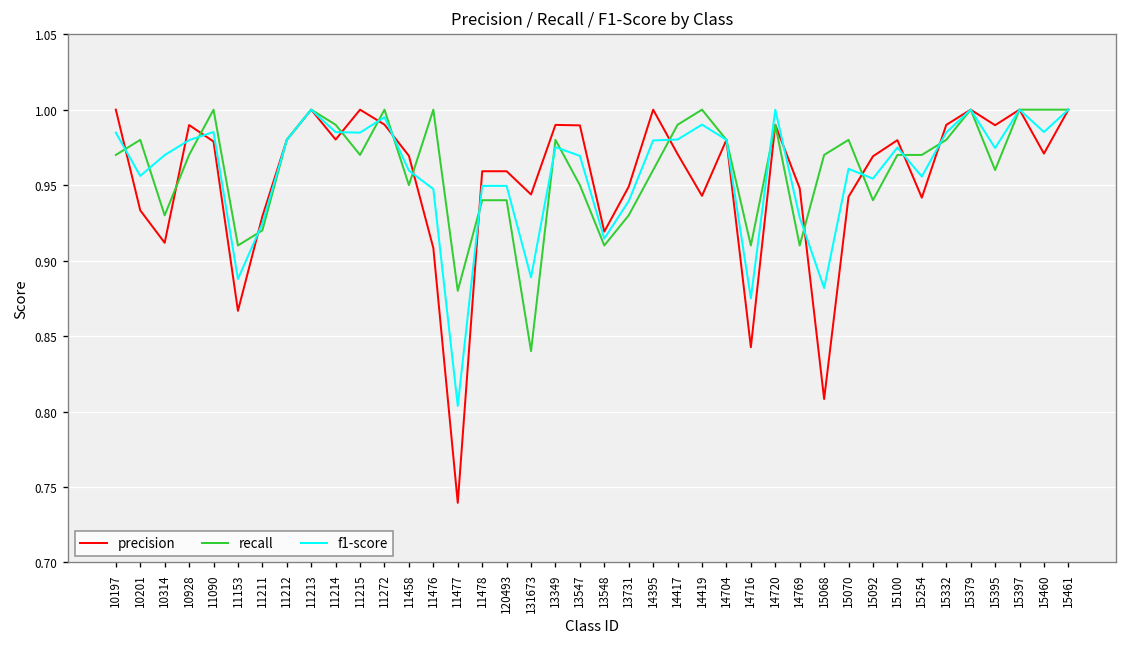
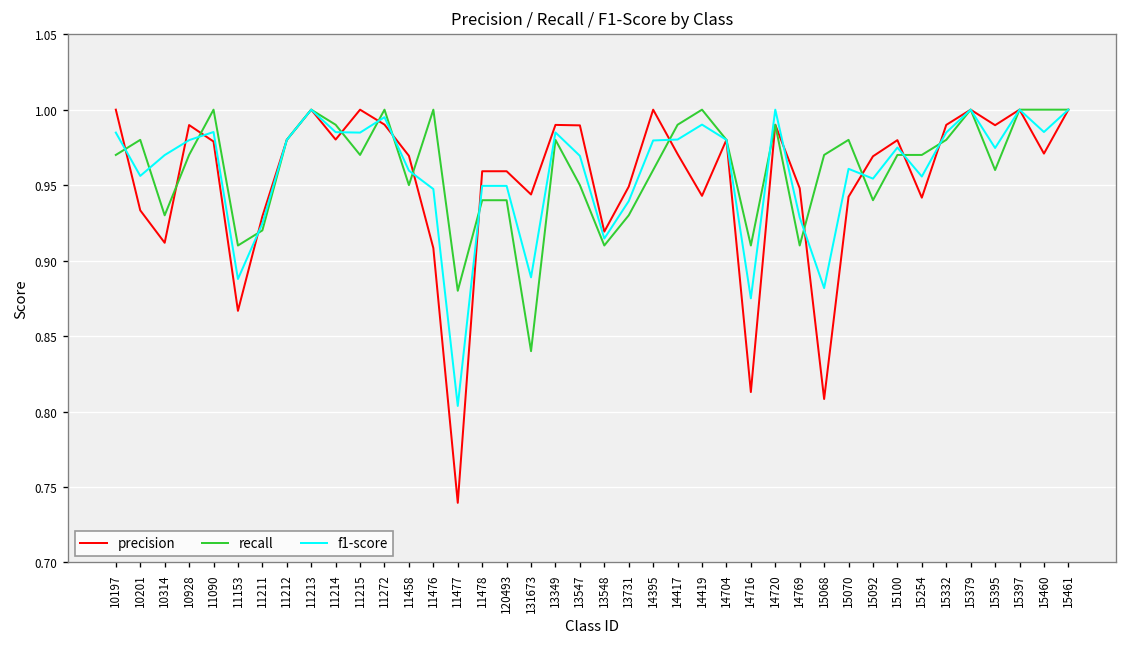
  {
    "precision": {
      "10197": 1.000,
      "10201": 0.933,
      "10314": 0.912,
      "10928": 0.990,
      "11090": 0.979,
      "11153": 0.867,
      "11211": 0.929,
      "11214": 0.980,
      "11215": 1.000,
      "11272": 0.990,
      "11458": 0.969,
      "11476": 0.908,
      "11477": 0.740,
      "11478": 0.959,
      "120493": 0.959,
      "131673": 0.944,
      "13349": 0.990,
      "13547": 0.990,
      "13548": 0.919,
      "13731": 0.949,
      "14395": 1.000,
      "14417": 0.971,
      "14419": 0.943,
-     "14716": 0.843,
+     "14716": 0.813,
      "14769": 0.948,
      "15068": 0.808,
      "15070": 0.942,
      "15092": 0.969,
      "15100": 0.980,
      "15254": 0.942,
      "15332": 0.990,
      "15395": 0.990,
      "15460": 0.971
    },
    "recall": {
      "10197": 0.970,
      "10201": 0.980,
      "10314": 0.930,
      "10928": 0.970,
      "11090": 1.000,
      "11153": 0.910,
      "11211": 0.920,
      "11214": 0.990,
      "11215": 0.970,
      "11272": 1.000,
      "11458": 0.950,
      "11476": 1.000,
      "11477": 0.880,
      "11478": 0.940,
      "120493": 0.940,
      "131673": 0.840,
      "13349": 0.980,
      "13547": 0.950,
      "13548": 0.910,
      "13731": 0.930,
      "14395": 0.960,
      "14417": 0.990,
      "14419": 1.000,
      "14716": 0.910,
      "14769": 0.910,
      "15068": 0.970,
      "15070": 0.980,
      "15092": 0.940,
      "15100": 0.970,
      "15254": 0.970,
      "15332": 0.980,
      "15395": 0.960,
      "15460": 1.000
    },
    "f1-score": {
      "10197": 0.985,
      "10201": 0.956,
      "10314": 0.970,
      "10928": 0.980,
      "11090": 0.985,
      "11153": 0.888,
      "11211": 0.925,
      "11214": 0.985,
      "11215": 0.985,
      "11272": 0.995,
      "11458": 0.960,
      "11476": 0.947,
      "11477": 0.804,
      "11478": 0.950,
      "120493": 0.950,
      "131673": 0.889,
-     "13349": 0.975,
+     "13349": 0.985,
      "13547": 0.969,
      "13548": 0.915,
      "13731": 0.939,
      "14395": 0.980,
      "14417": 0.980,
      "14419": 0.990,
      "14716": 0.875,
      "14720": 1.000,
      "14769": 0.929,
      "15068": 0.882,
      "15070": 0.961,
      "15092": 0.954,
      "15100": 0.975,
      "15254": 0.956,
      "15332": 0.985,
      "15395": 0.975,
      "15460": 0.985
    }
  }
